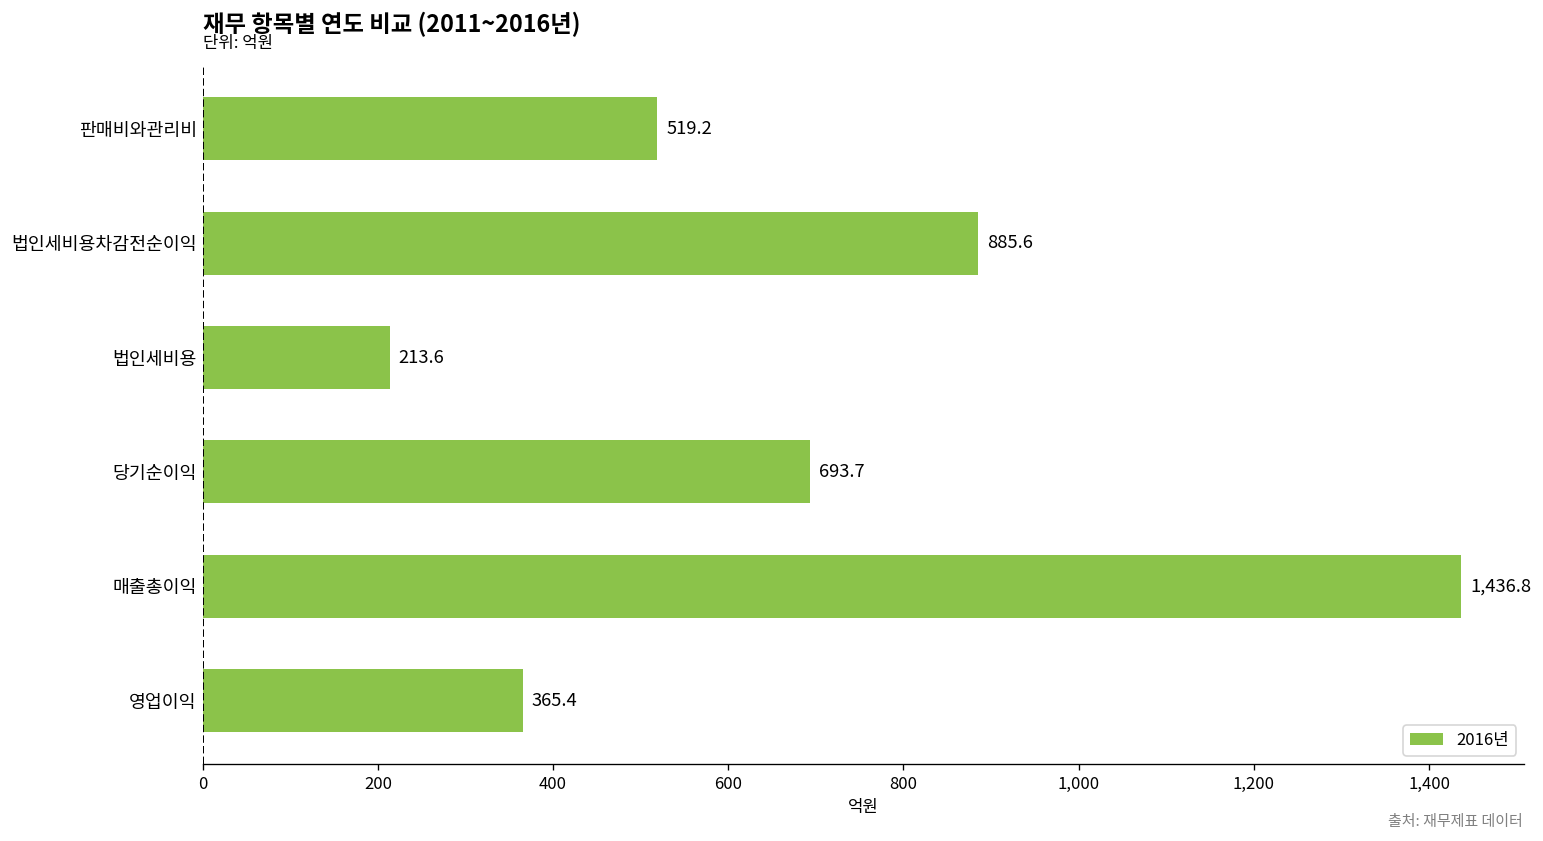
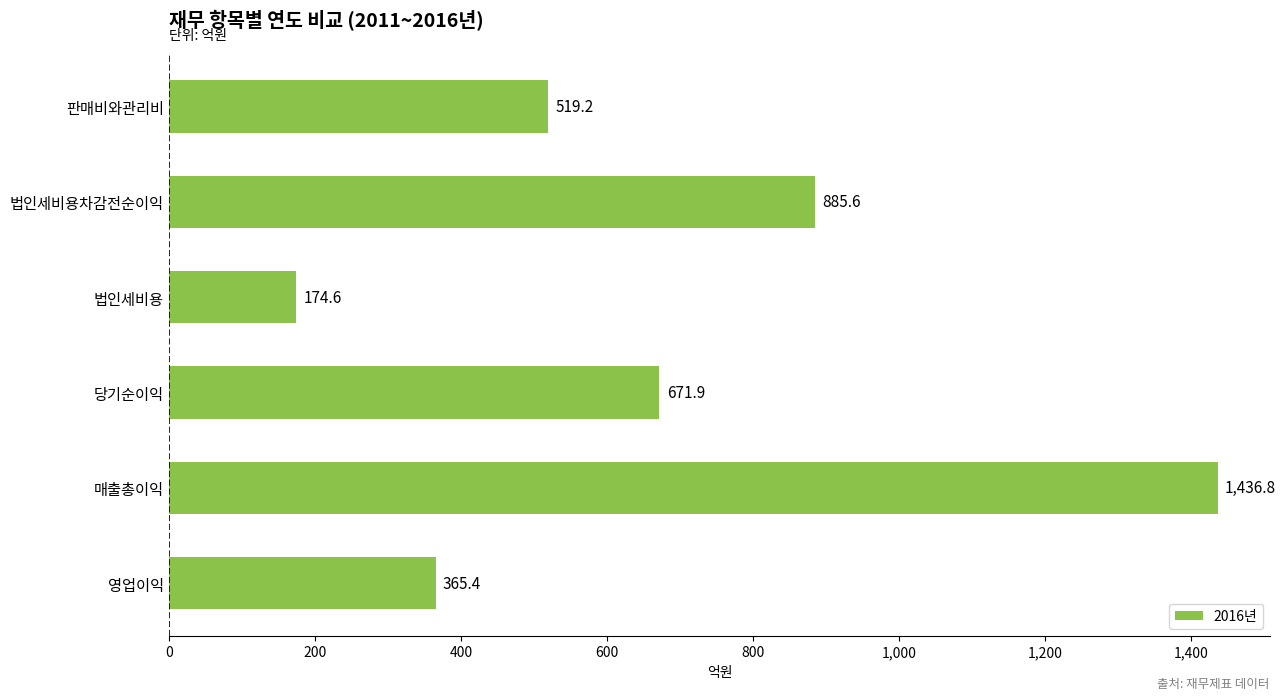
  {
    "판매비와관리비": "519.2",
    "법인세비용차감전순이익": "885.6",
-   "법인세비용": "213.6",
-   "당기순이익": "693.7",
+   "법인세비용": "174.6",
+   "당기순이익": "671.9",
    "매출총이익": "1,436.8",
    "영업이익": "365.4"
  }
